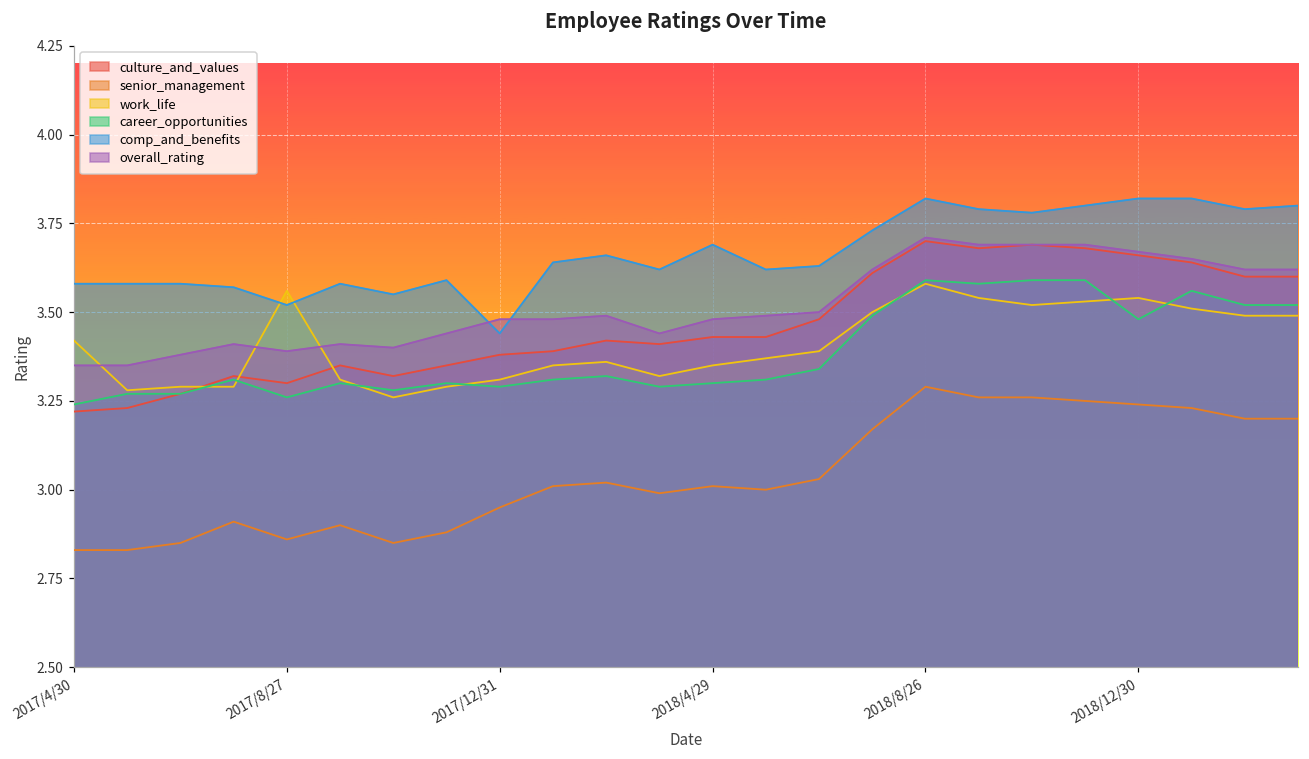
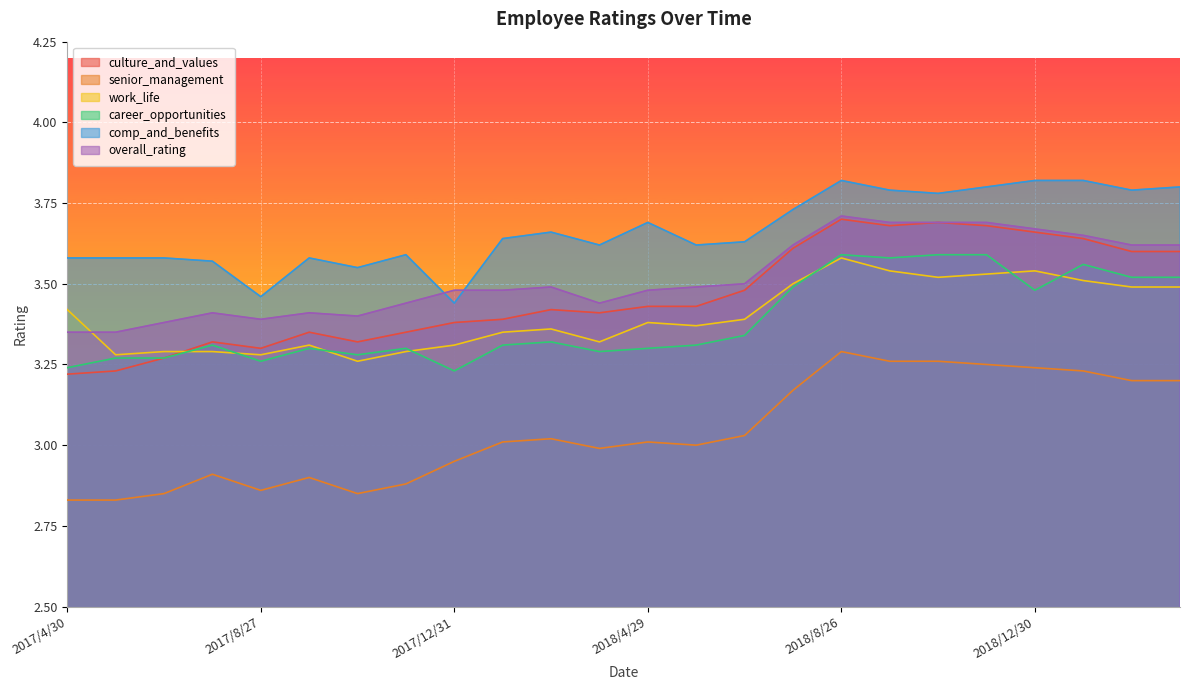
  {
    "work_life": {
      "2017/4/30": 3.42,
-     "2017/8/27": 3.56,
+     "2017/8/27": 3.28,
      "2017/12/31": 3.31,
-     "2018/4/29": 3.35,
+     "2018/4/29": 3.38,
      "2018/8/26": 3.58,
      "2018/12/30": 3.54
    },
    "career_opportunities": {
      "2017/4/30": 3.24,
      "2017/8/27": 3.26,
-     "2017/12/31": 3.29,
+     "2017/12/31": 3.23,
      "2018/4/29": 3.30,
      "2018/8/26": 3.59,
      "2018/12/30": 3.48
    },
    "comp_and_benefits": {
      "2017/4/30": 3.58,
-     "2017/8/27": 3.52,
+     "2017/8/27": 3.46,
      "2017/12/31": 3.44,
      "2018/4/29": 3.69,
      "2018/8/26": 3.82,
      "2018/12/30": 3.82
    },
    "overall_rating": {
      "2017/4/30": 3.35,
      "2017/8/27": 3.39,
      "2017/12/31": 3.48,
      "2018/4/29": 3.48,
      "2018/8/26": 3.71,
      "2018/12/30": 3.67
    }
  }
